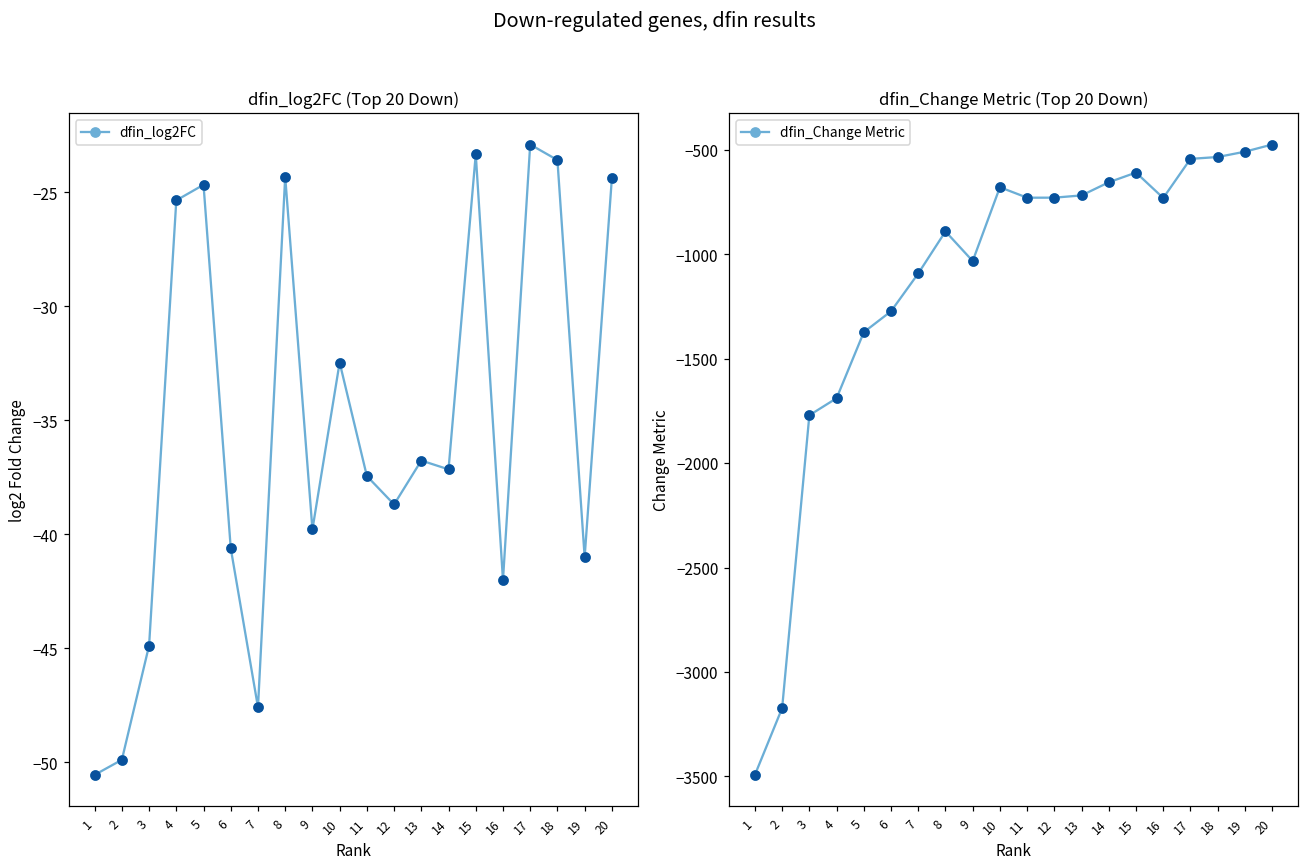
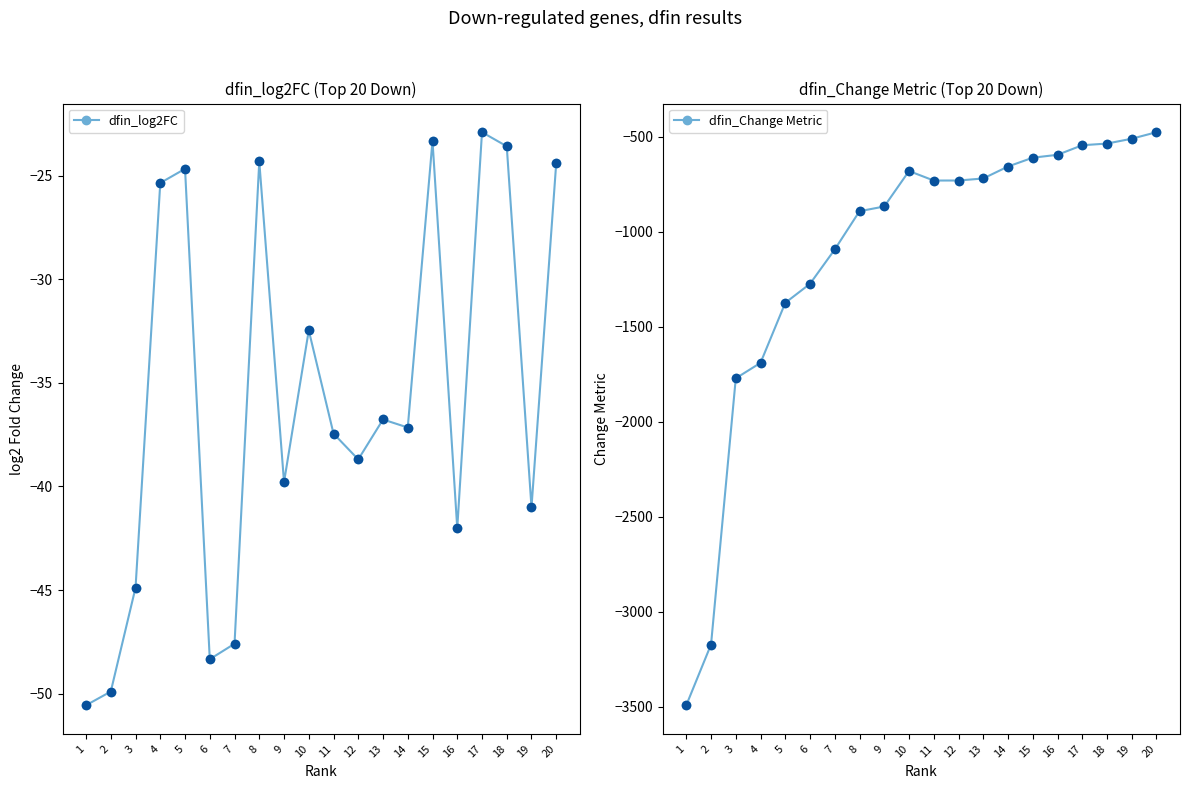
  {
    "dfin_log2FC (Top 20 Down)": {
      "1": -50.6,
      "2": -49.9,
      "3": -44.9,
      "4": -25.4,
      "5": -24.7,
-     "6": -40.6,
+     "6": -48.3,
      "7": -47.6,
      "8": -24.3,
      "9": -39.8,
      "10": -32.5,
      "11": -37.4,
      "12": -38.7,
      "13": -36.8,
      "14": -37.2,
      "15": -23.3,
      "16": -42.0,
      "17": -22.9,
      "18": -23.6,
      "19": -41.0,
      "20": -24.4
    },
    "dfin_Change Metric (Top 20 Down)": {
      "1": -3490,
      "2": -3170,
      "3": -1770,
      "4": -1690,
      "5": -1370,
      "6": -1270,
      "7": -1090,
      "8": -890,
-     "9": -1030,
+     "9": -870,
      "10": -680,
      "11": -730,
      "12": -730,
      "13": -720,
      "14": -660,
      "15": -610,
-     "16": -730,
+     "16": -590,
      "17": -540,
      "18": -530,
      "19": -510,
      "20": -480
    }
  }
